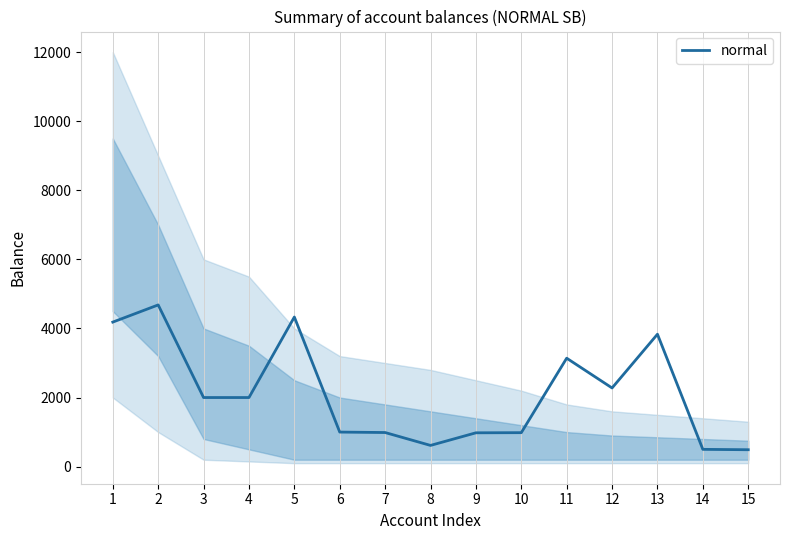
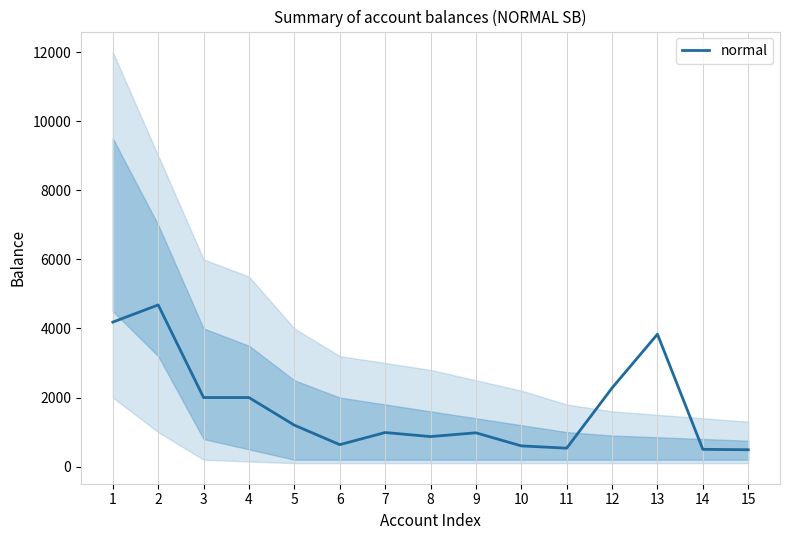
  {
    "normal": {
      "1": 4200,
      "2": 4700,
      "3": 2000,
      "4": 2000,
-     "5": 4300,
-     "6": 1000,
+     "5": 1200,
+     "6": 600,
      "7": 1000,
-     "8": 600,
+     "8": 900,
      "9": 1000,
-     "10": 1000,
-     "11": 3100,
+     "10": 600,
+     "11": 500,
      "12": 2300,
      "13": 3800,
      "14": 500,
      "15": 500
    }
  }
